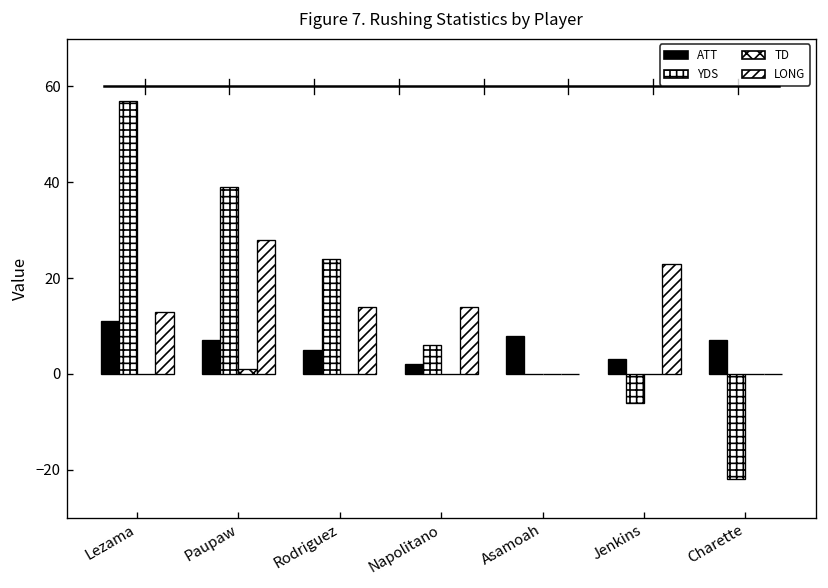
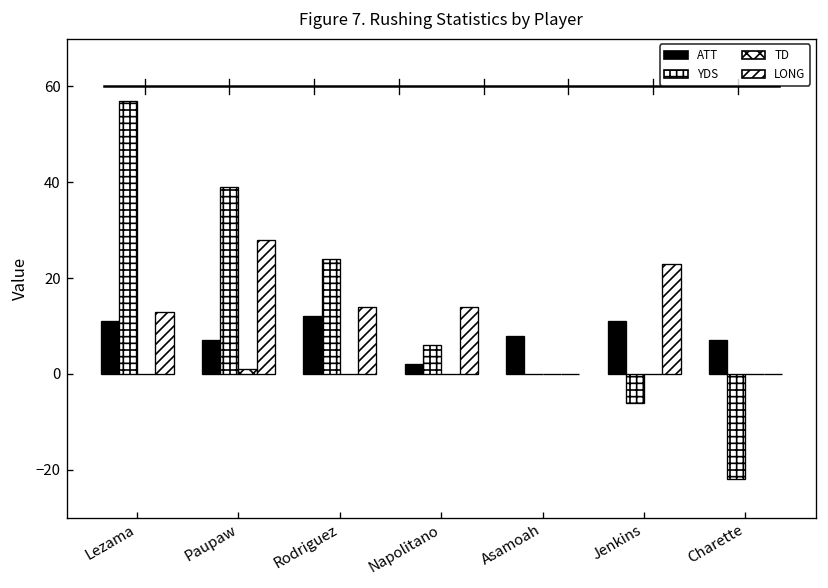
  {
    "ATT": {
      "Lezama": 11,
      "Paupaw": 7,
-     "Rodriguez": 5,
+     "Rodriguez": 12,
      "Napolitano": 2,
      "Asamoah": 8,
-     "Jenkins": 3,
+     "Jenkins": 11,
      "Charette": 7
    }
  }
